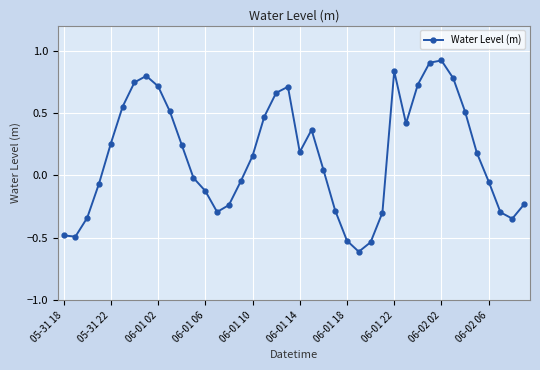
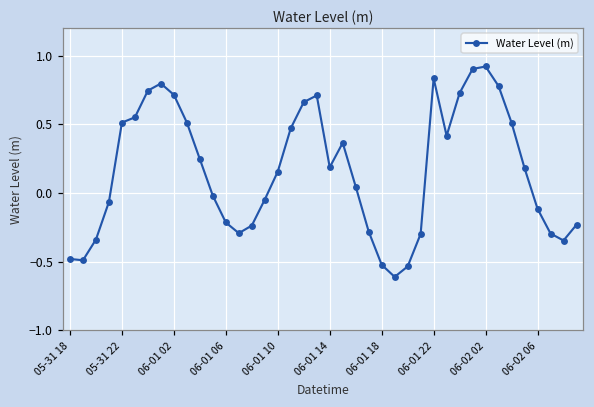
  {
    "05-31 18": -0.48,
-   "05-31 22": 0.26,
+   "05-31 22": 0.51,
    "06-01 02": 0.71,
-   "06-01 06": -0.12,
+   "06-01 06": -0.21,
    "06-01 10": 0.16,
    "06-01 14": 0.19,
    "06-01 18": -0.52,
    "06-01 22": 0.83,
    "06-02 02": 0.92,
-   "06-02 06": -0.05
+   "06-02 06": -0.11
  }
